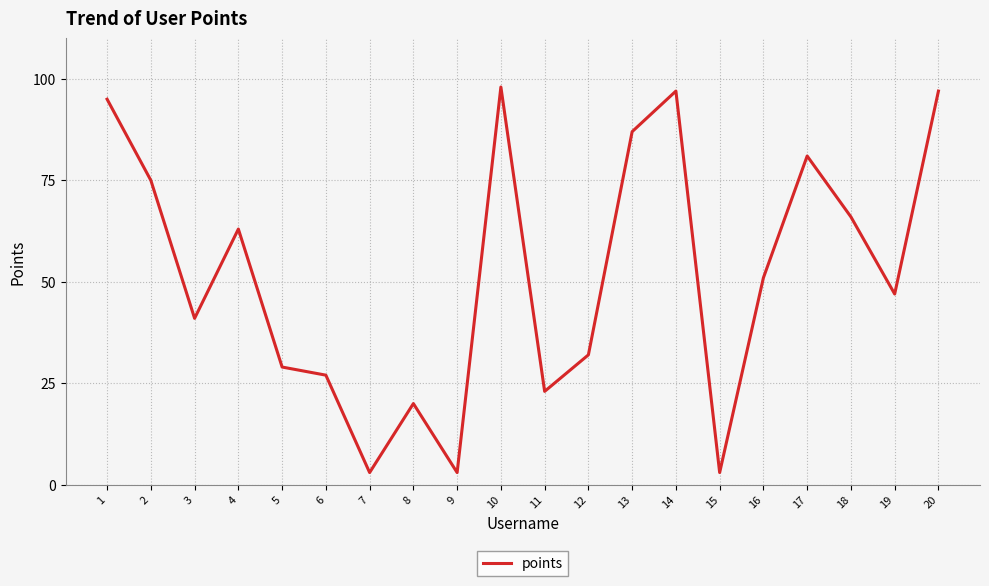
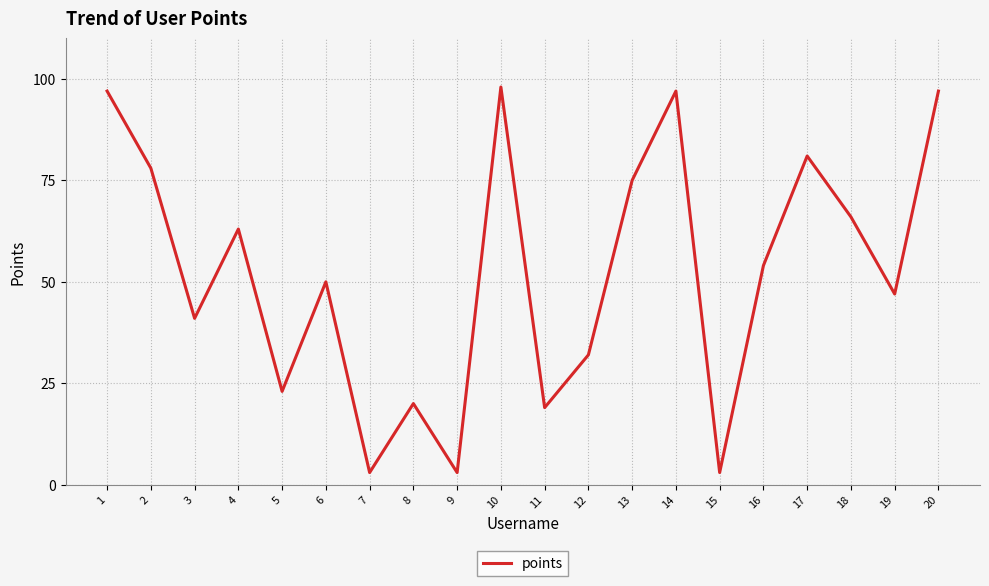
  {
-   "1": 95,
-   "2": 75,
+   "1": 97,
+   "2": 78,
    "3": 41,
    "4": 63,
-   "5": 29,
-   "6": 27,
+   "5": 23,
+   "6": 50,
    "7": 3,
    "8": 20,
    "9": 3,
    "10": 98,
-   "11": 23,
+   "11": 19,
    "12": 32,
-   "13": 87,
+   "13": 75,
    "14": 97,
    "15": 3,
-   "16": 51,
+   "16": 54,
    "17": 81,
    "18": 66,
    "19": 47,
    "20": 97
  }
